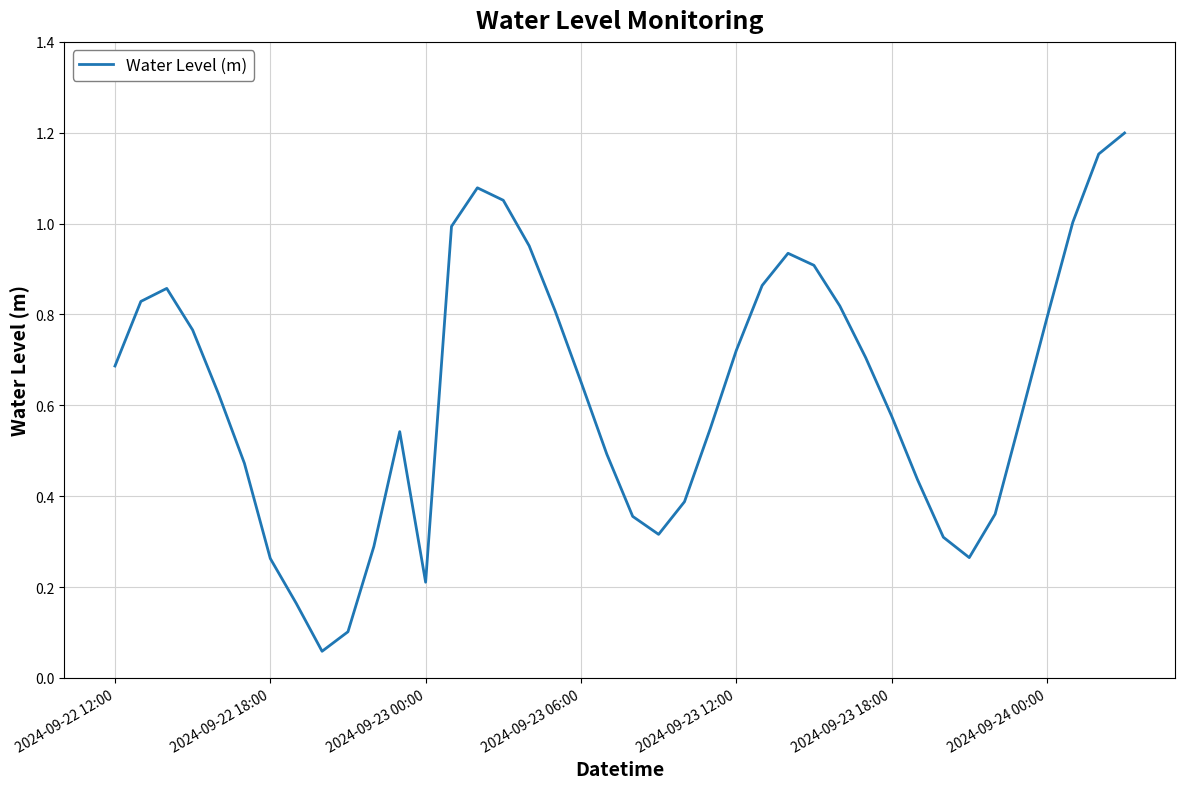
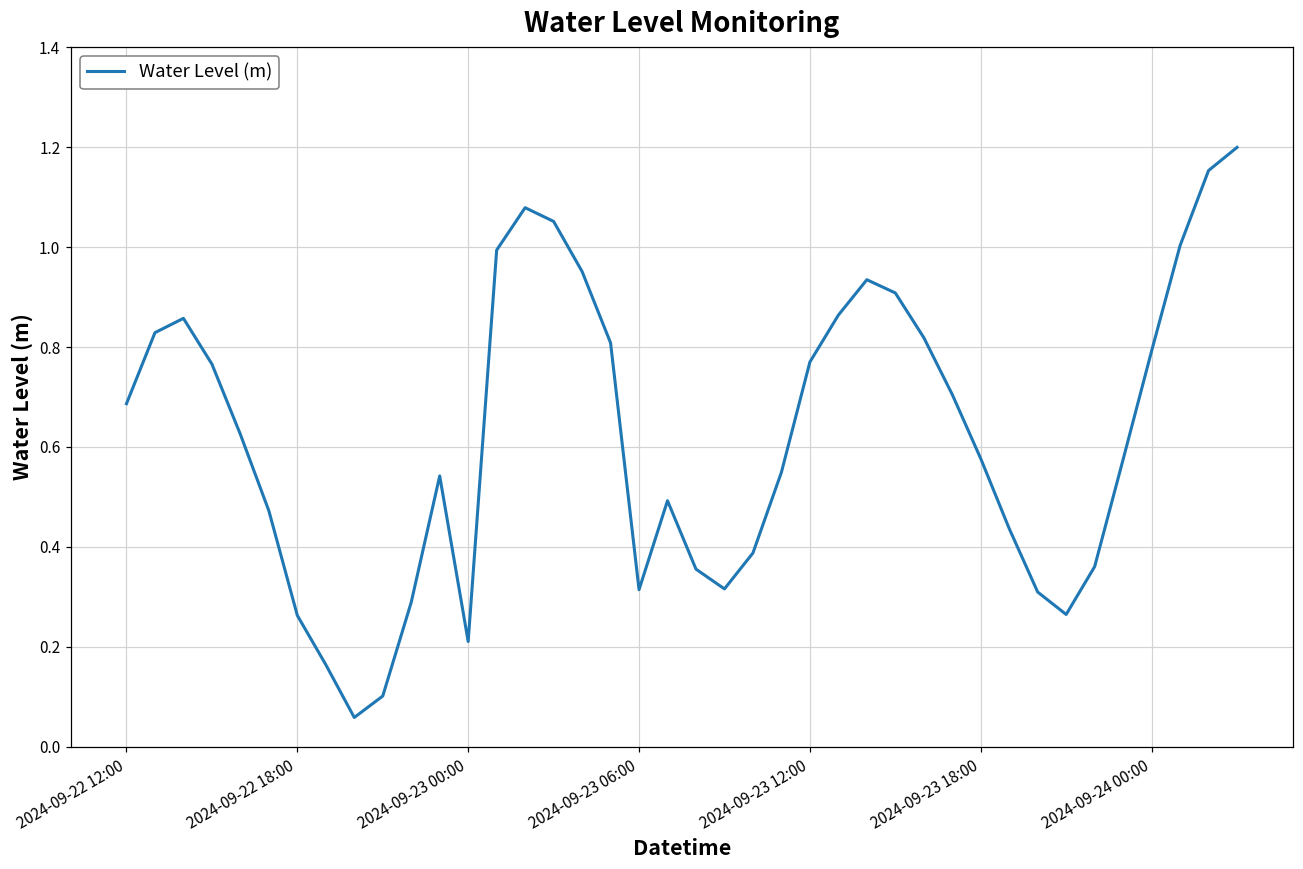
  {
    "2024-09-22 12:00": 0.69,
    "2024-09-22 18:00": 0.26,
    "2024-09-23 00:00": 0.21,
-   "2024-09-23 06:00": 0.65,
-   "2024-09-23 12:00": 0.72,
+   "2024-09-23 06:00": 0.31,
+   "2024-09-23 12:00": 0.77,
    "2024-09-23 18:00": 0.58,
    "2024-09-24 00:00": 0.79
  }
